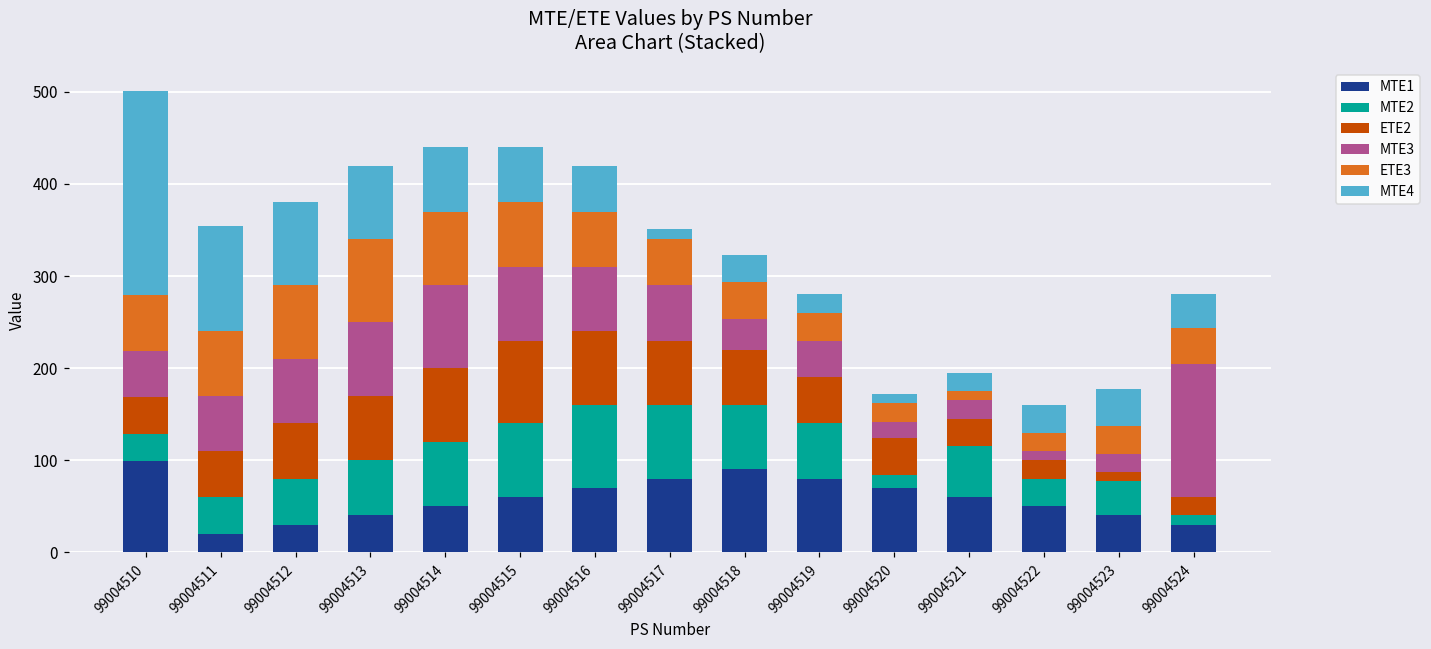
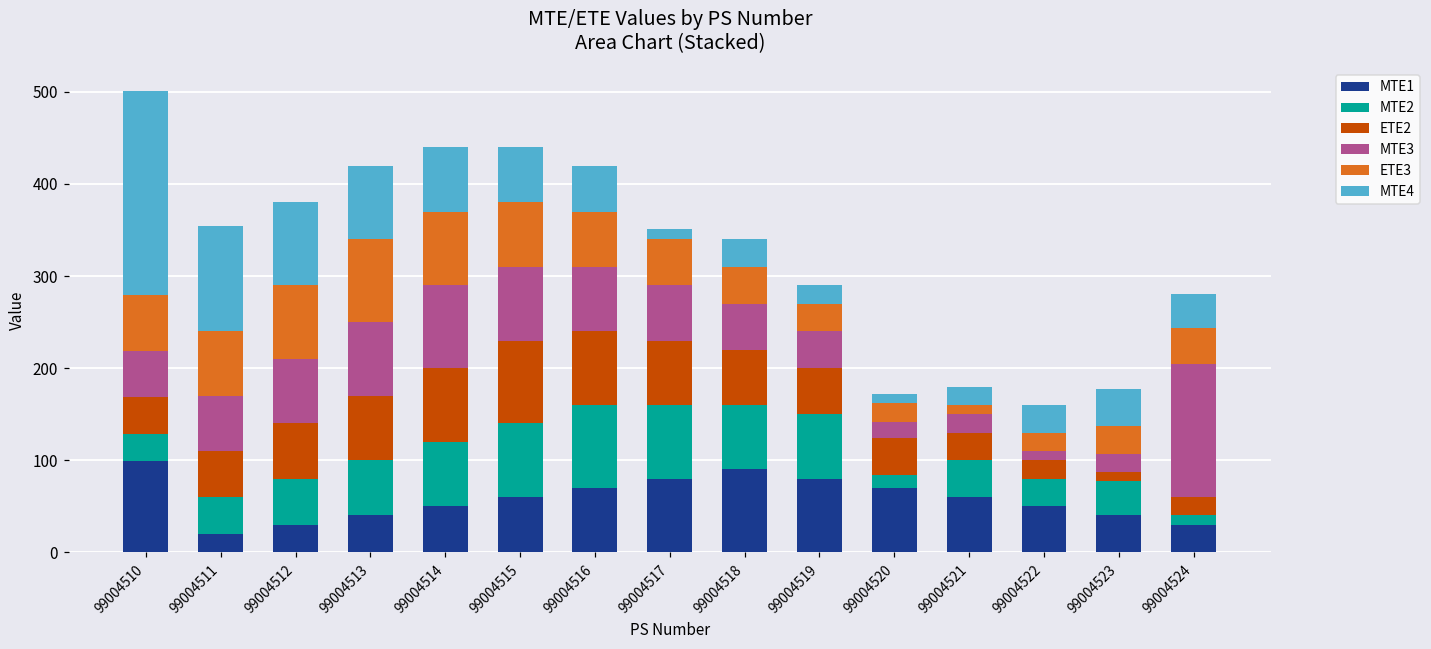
  {
    "MTE1": {
      "99004510": 100,
      "99004511": 20,
      "99004512": 30,
      "99004513": 40,
      "99004514": 50,
      "99004515": 60,
      "99004516": 70,
      "99004517": 80,
      "99004518": 90,
      "99004519": 80,
      "99004520": 70,
      "99004521": 60,
      "99004522": 50,
      "99004523": 40,
      "99004524": 30
    },
    "MTE2": {
      "99004510": 30,
      "99004511": 40,
      "99004512": 50,
      "99004513": 60,
      "99004514": 70,
      "99004515": 80,
      "99004516": 90,
      "99004517": 80,
      "99004518": 70,
-     "99004519": 60,
+     "99004519": 70,
      "99004520": 10,
-     "99004521": 60,
+     "99004521": 40,
      "99004522": 30,
      "99004523": 40,
      "99004524": 10
    },
    "MTE3": {
      "99004510": 50,
      "99004511": 60,
      "99004512": 70,
      "99004513": 80,
      "99004514": 90,
      "99004515": 80,
      "99004516": 70,
      "99004517": 60,
-     "99004518": 30,
+     "99004518": 50,
      "99004519": 40,
      "99004520": 20,
      "99004521": 20,
      "99004522": 10,
      "99004523": 20,
      "99004524": 140
    },
    "MTE4": {
      "99004510": 220,
      "99004511": 110,
      "99004512": 90,
      "99004513": 80,
      "99004514": 70,
      "99004515": 60,
      "99004516": 50,
      "99004517": 10,
      "99004518": 30,
      "99004519": 20,
      "99004520": 10,
      "99004521": 20,
      "99004522": 30,
      "99004523": 40,
      "99004524": 40
    }
  }
